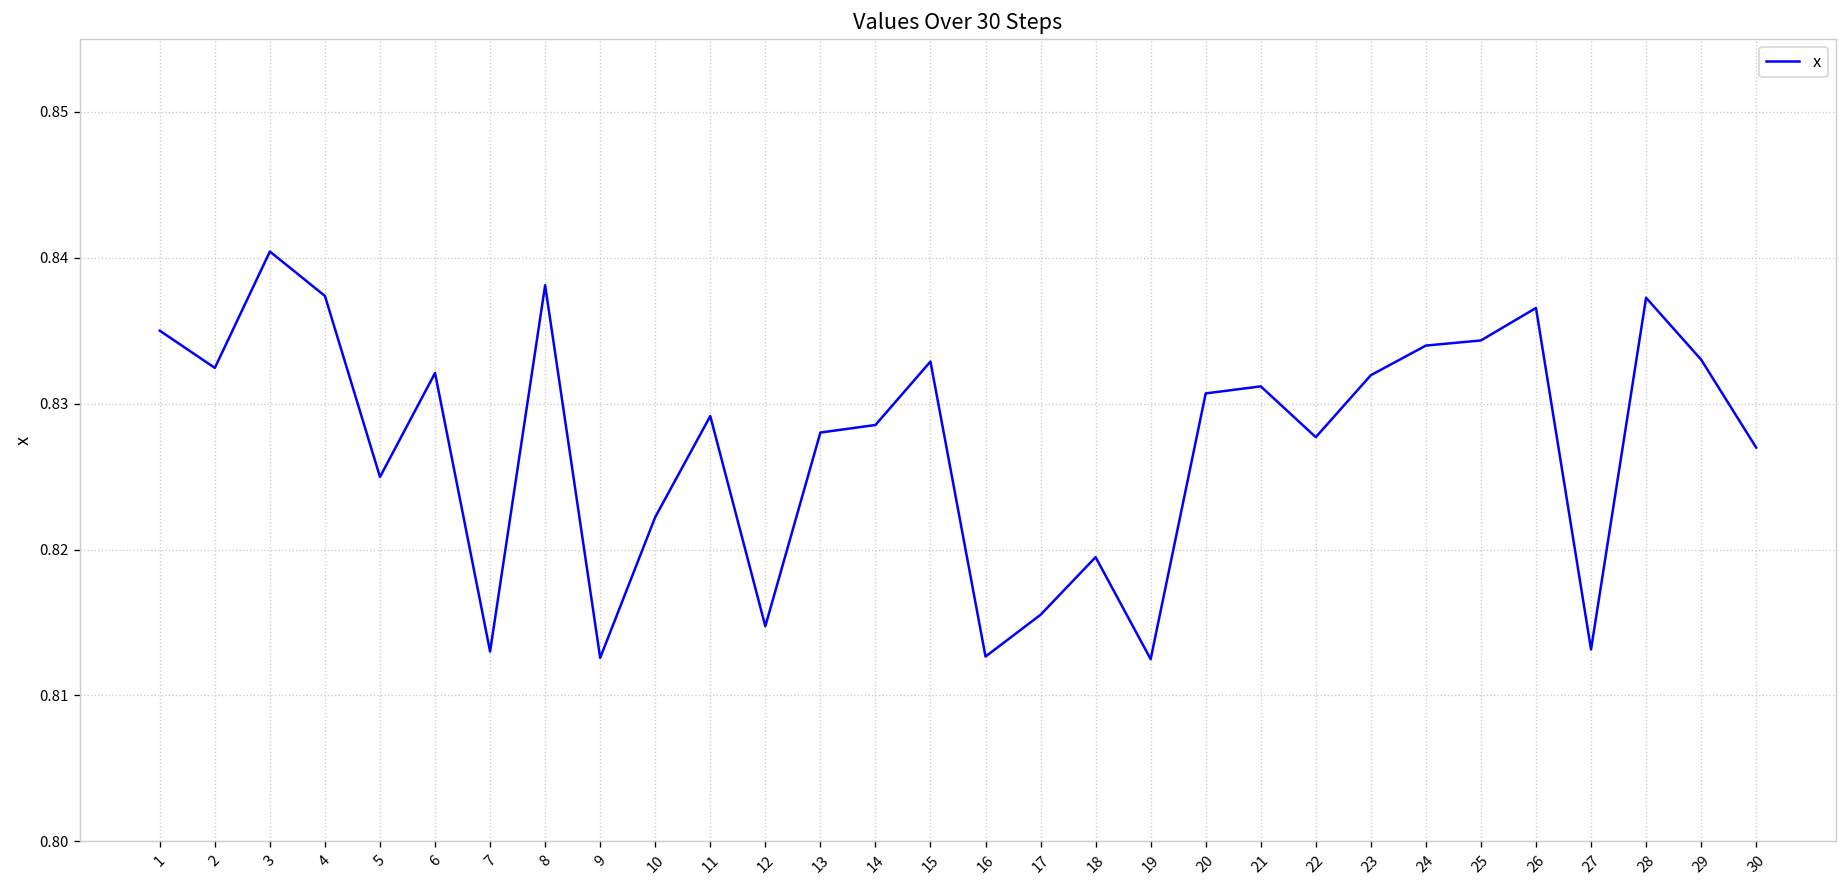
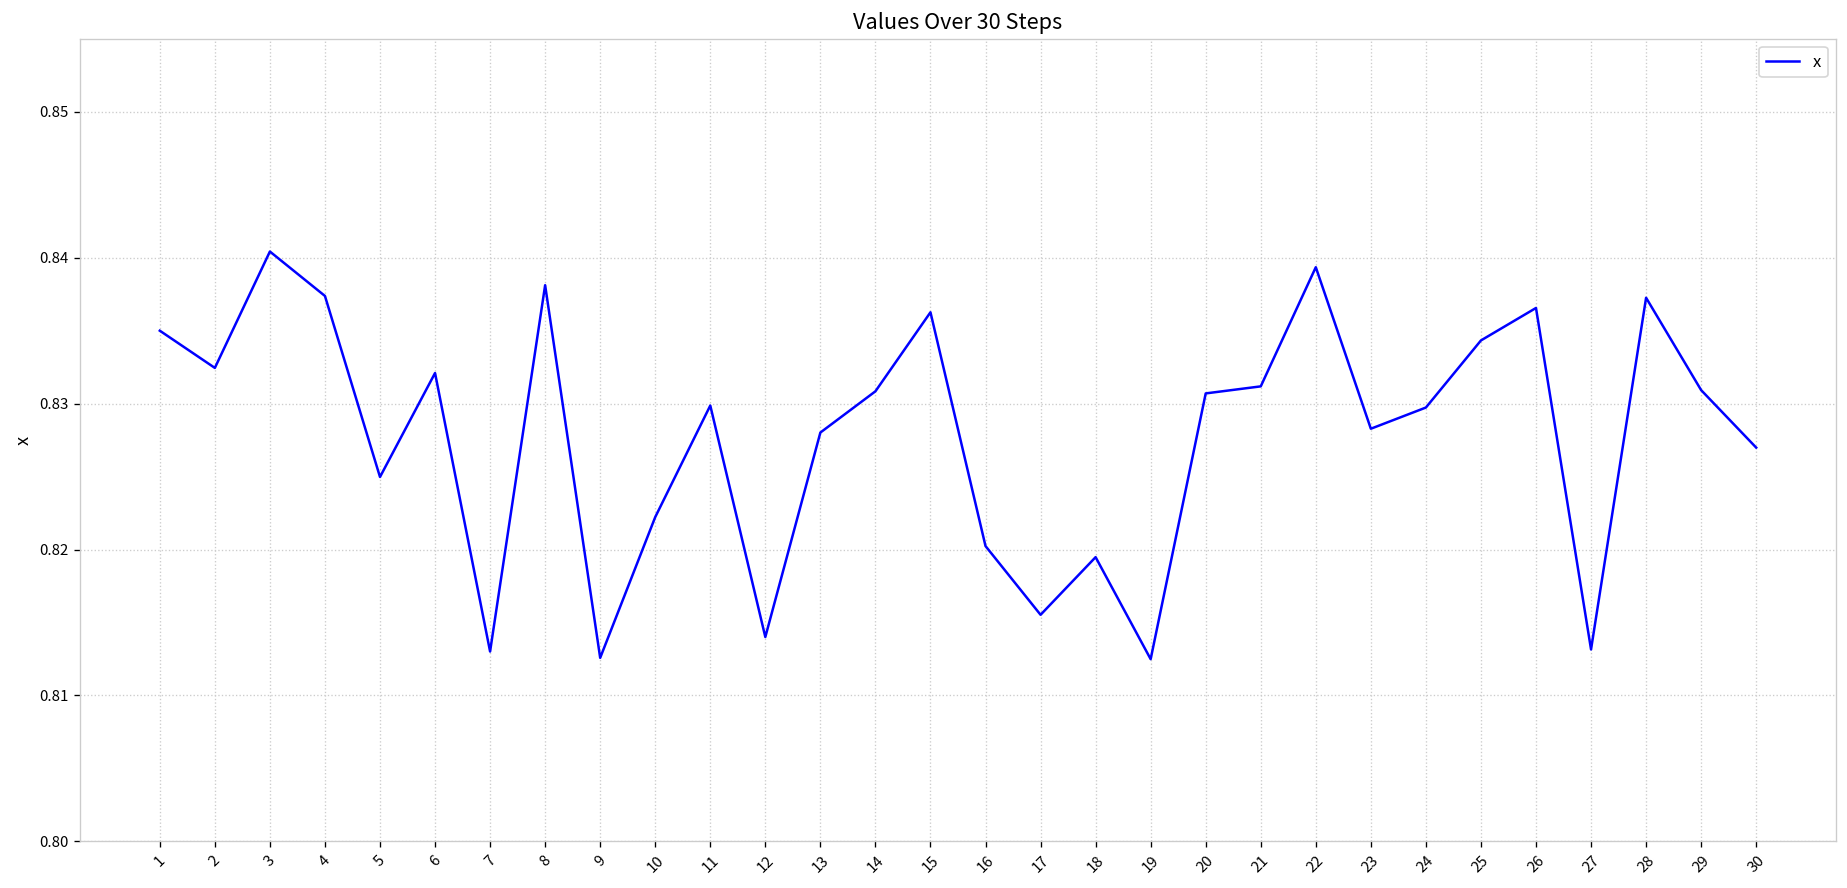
  {
    "1": 0.8350,
    "2": 0.8324,
    "3": 0.8404,
    "4": 0.8374,
    "5": 0.8250,
    "6": 0.8321,
    "7": 0.8130,
    "8": 0.8381,
    "9": 0.8126,
    "10": 0.8222,
-   "11": 0.8291,
-   "12": 0.8147,
+   "11": 0.8299,
+   "12": 0.8140,
    "13": 0.8280,
-   "14": 0.8285,
-   "15": 0.8329,
-   "16": 0.8127,
+   "14": 0.8308,
+   "15": 0.8363,
+   "16": 0.8202,
    "17": 0.8155,
    "18": 0.8195,
    "19": 0.8125,
    "20": 0.8307,
    "21": 0.8312,
-   "22": 0.8277,
-   "23": 0.8320,
-   "24": 0.8340,
+   "22": 0.8393,
+   "23": 0.8283,
+   "24": 0.8297,
    "25": 0.8343,
    "26": 0.8366,
    "27": 0.8132,
    "28": 0.8373,
-   "29": 0.8330,
+   "29": 0.8309,
    "30": 0.8270
  }
